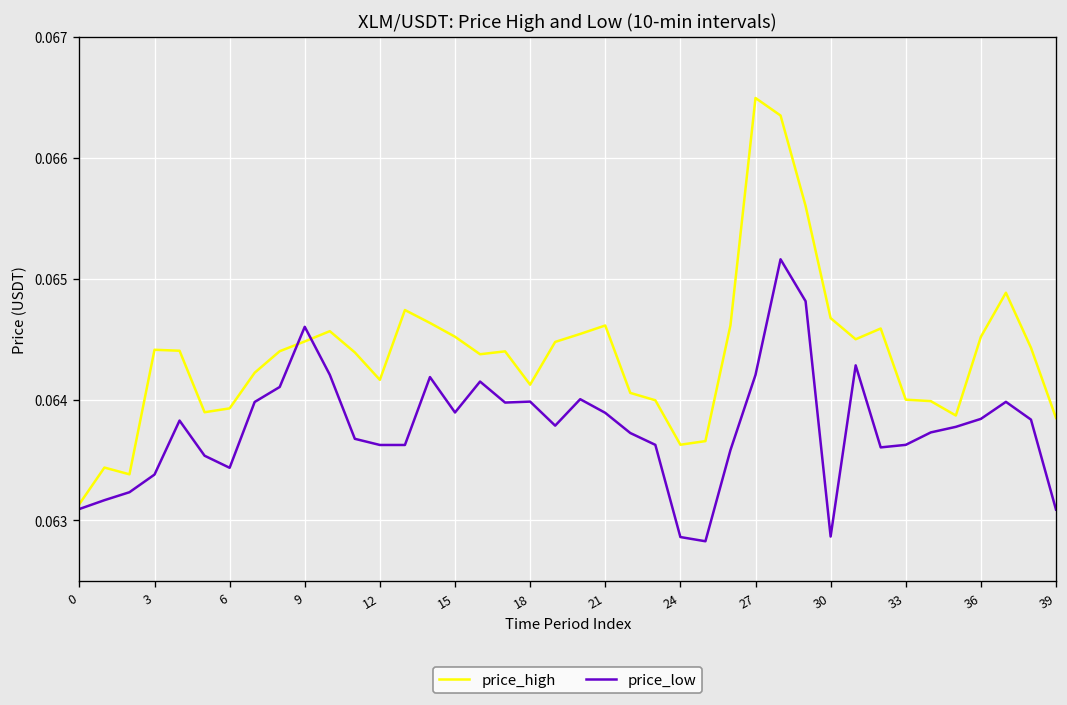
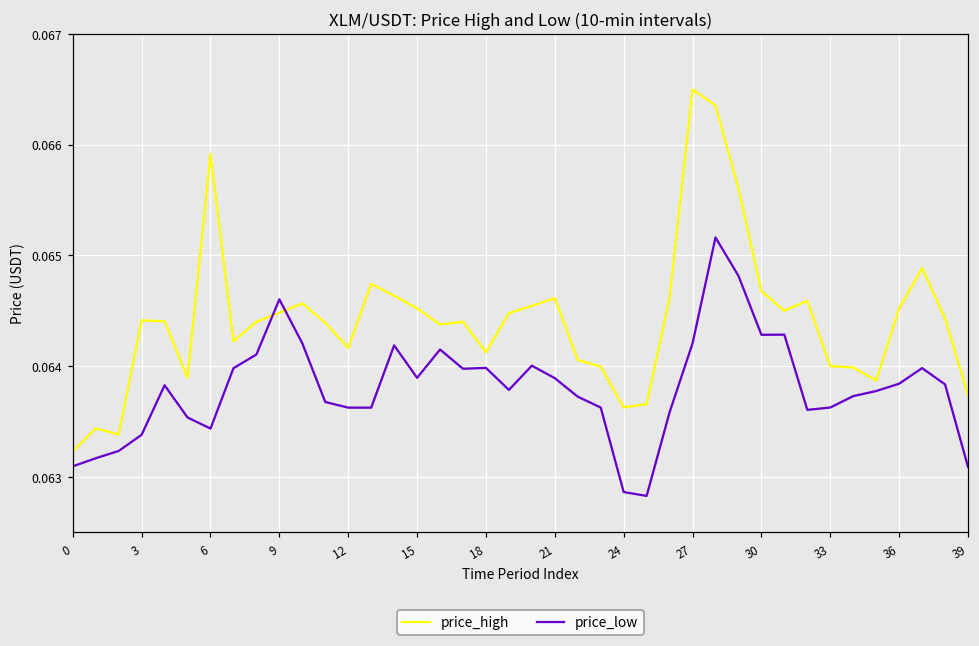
  {
    "price_high": {
-     "0": 0.06314,
+     "0": 0.06323,
      "3": 0.06441,
-     "6": 0.06393,
+     "6": 0.06592,
      "9": 0.06448,
      "12": 0.06416,
      "15": 0.06452,
      "18": 0.06412,
      "21": 0.06461,
      "24": 0.06363,
      "27": 0.06650,
      "30": 0.06468,
      "33": 0.06400,
      "36": 0.06452,
-     "39": 0.06385
+     "39": 0.06374
    },
    "price_low": {
      "0": 0.06310,
      "3": 0.06338,
      "6": 0.06344,
      "9": 0.06460,
      "12": 0.06363,
      "15": 0.06389,
      "18": 0.06398,
      "21": 0.06389,
      "24": 0.06286,
      "27": 0.06421,
-     "30": 0.06287,
+     "30": 0.06428,
      "33": 0.06363,
      "36": 0.06384,
      "39": 0.06309
    }
  }
